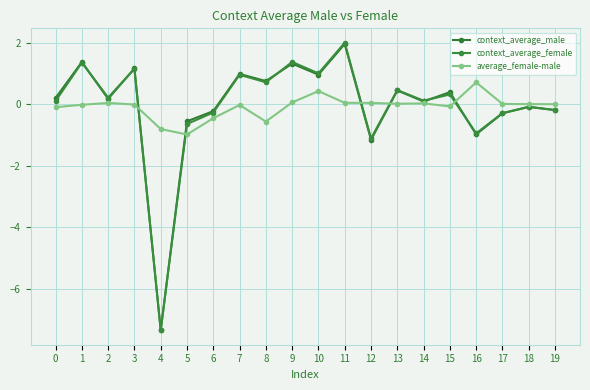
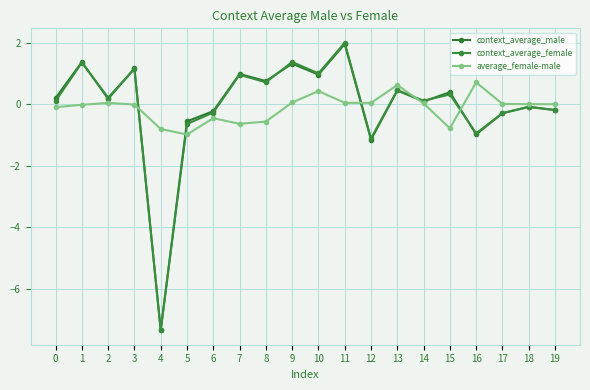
  {
    "average_female-male": {
      "0": -0.1,
      "1": 0.0,
      "2": 0.0,
      "3": 0.0,
      "4": -0.8,
      "5": -1.0,
      "6": -0.5,
-     "7": 0.0,
+     "7": -0.6,
      "8": -0.6,
      "9": 0.1,
      "10": 0.4,
      "11": 0.0,
      "12": 0.0,
-     "13": 0.0,
-     "15": -0.1,
+     "13": 0.6,
+     "15": -0.8,
      "16": 0.7,
      "17": 0.0,
      "18": 0.0,
      "19": 0.0
    }
  }
